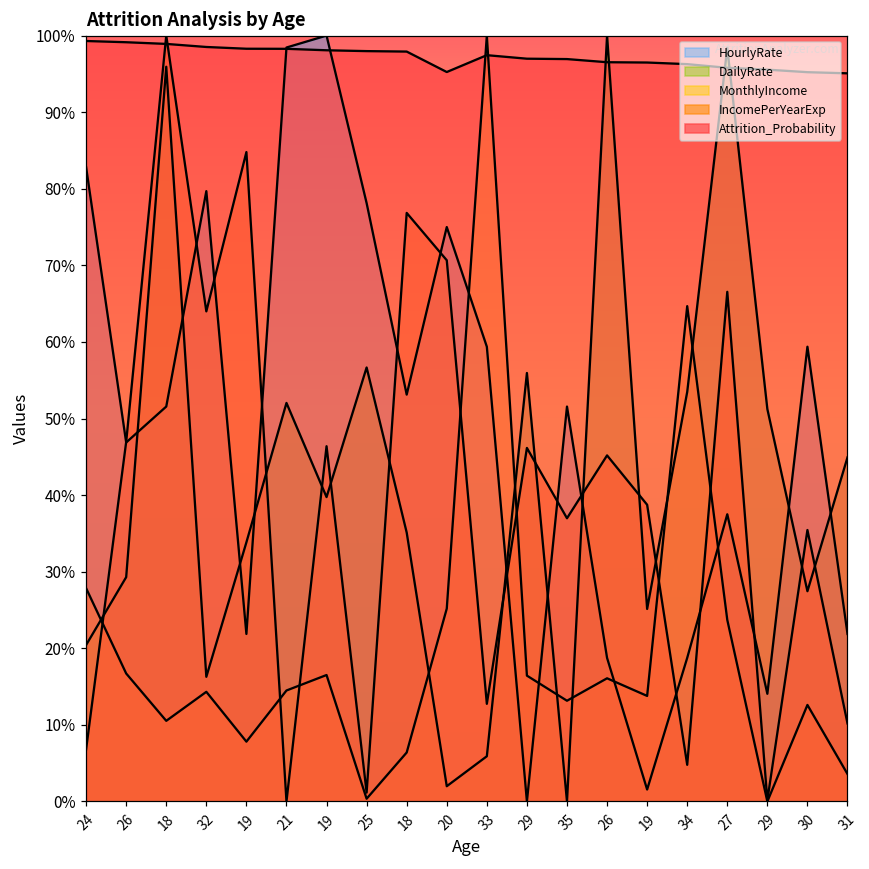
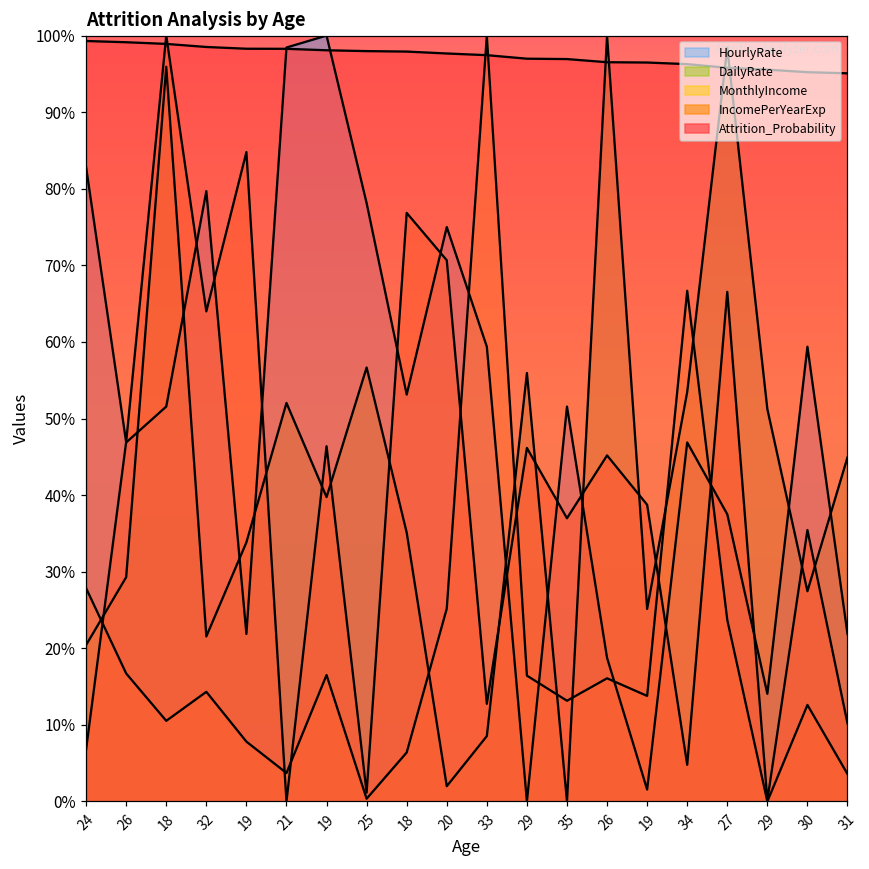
  {
    "HourlyRate": {
      "24": "83%",
      "32": "80%",
      "25": "78%",
      "20": "75%",
      "33": "59%",
      "35": "52%",
-     "34": "19%",
+     "34": "47%",
      "27": "37%",
      "30": "59%",
      "31": "22%"
    },
    "DailyRate": {
      "24": "20%",
-     "32": "16%",
+     "32": "22%",
      "21": "52%",
      "25": "57%",
      "20": "2%",
-     "33": "6%",
+     "33": "9%",
      "35": "0%",
      "34": "53%",
      "30": "27%",
      "31": "45%"
    },
    "MonthlyIncome": {
      "24": "28%",
      "32": "14%",
-     "21": "14%",
+     "21": "4%",
      "25": "0%",
      "20": "25%",
      "33": "100%",
      "35": "13%",
-     "34": "65%",
+     "34": "67%",
      "27": "24%",
      "30": "13%",
      "31": "4%"
    },
    "IncomePerYearExp": {
      "24": "7%",
      "32": "64%",
      "21": "0%",
      "25": "1%",
      "20": "71%",
      "33": "13%",
      "35": "37%",
      "34": "5%",
      "27": "67%",
      "30": "35%",
      "31": "10%"
    },
    "Attrition_Probability": {
      "24": "99%",
      "32": "99%",
      "25": "98%",
-     "20": "95%",
+     "20": "98%",
      "33": "97%",
      "35": "97%",
      "31": "95%"
    }
  }
